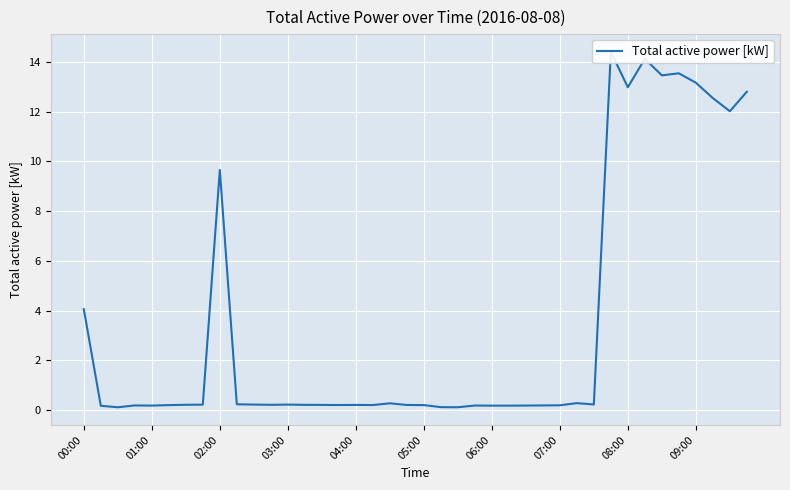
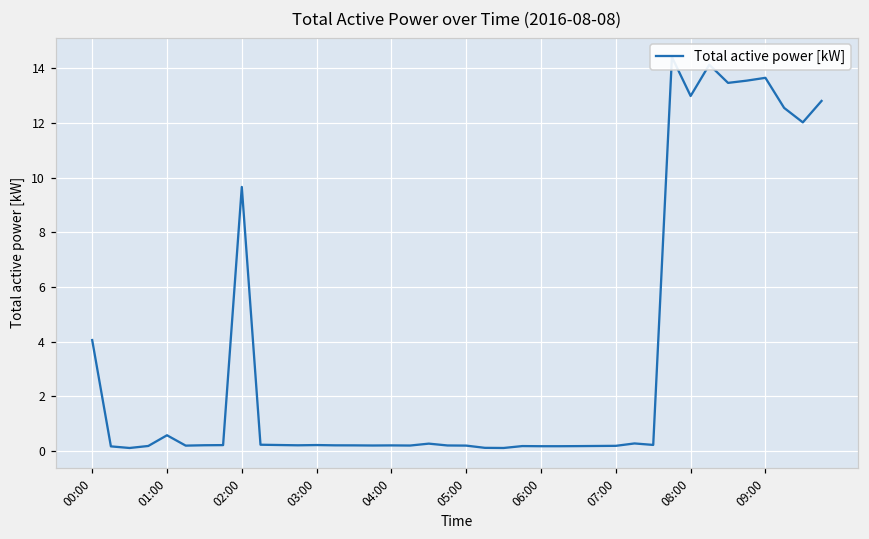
  {
    "00:00": 4.1,
-   "01:00": 0.2,
+   "01:00": 0.6,
    "02:00": 9.7,
    "03:00": 0.2,
    "04:00": 0.2,
    "05:00": 0.2,
    "06:00": 0.2,
    "07:00": 0.2,
    "08:00": 13.0,
-   "09:00": 13.2
+   "09:00": 13.6
  }
